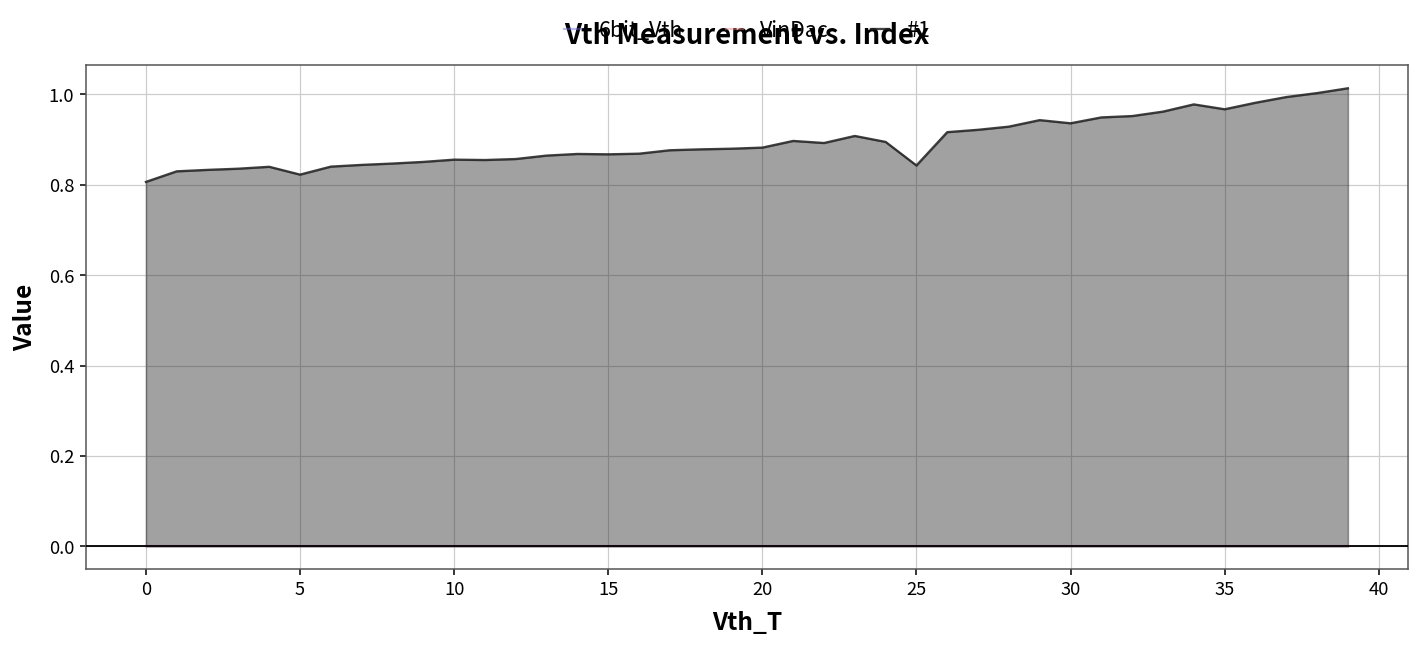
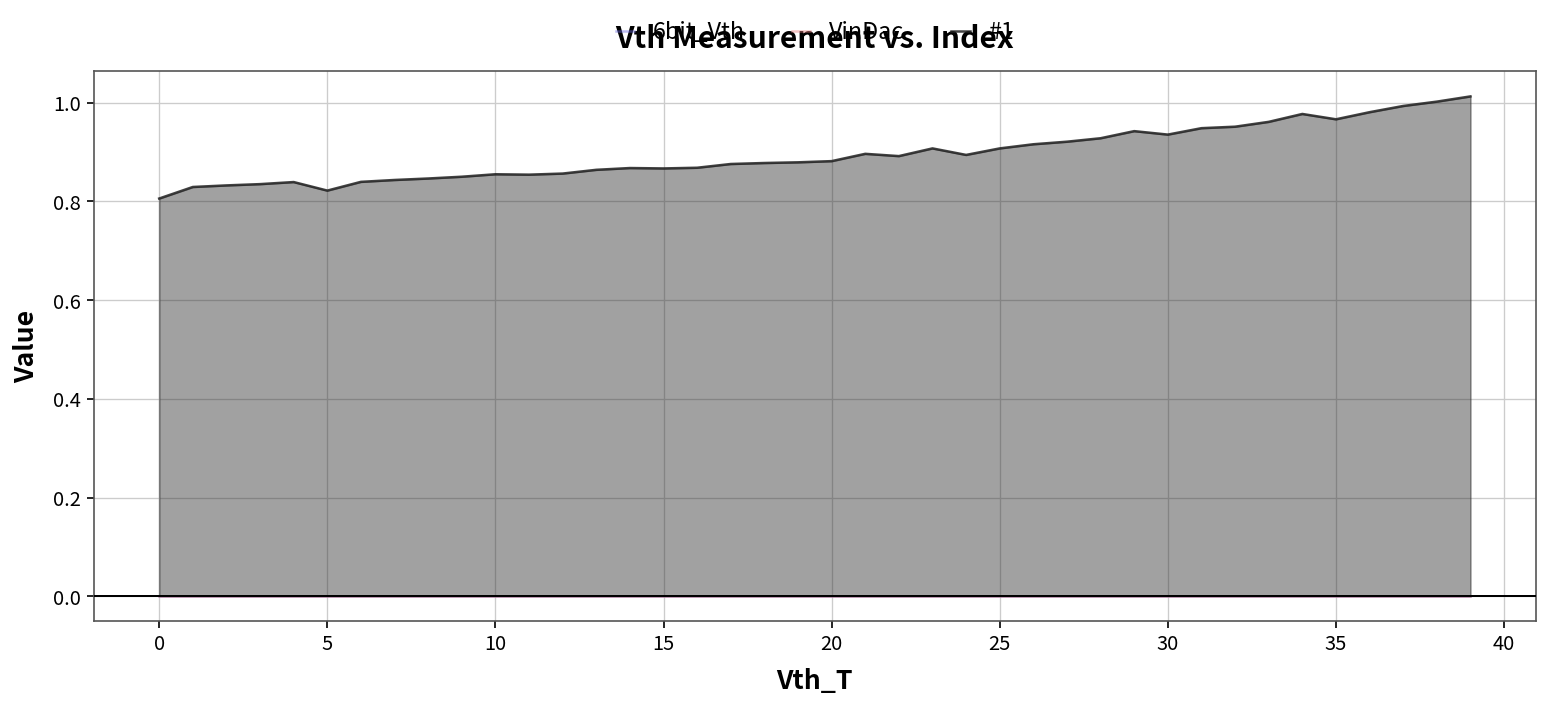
  {
    "VinDac": {
      "0": 0.00,
      "5": 0.00,
      "10": 0.00,
      "15": 0.00,
      "20": 0.00,
      "25": 0.00,
      "30": 0.00,
      "35": 0.00
    },
    "#1": {
      "0": 0.81,
      "5": 0.82,
      "10": 0.86,
      "15": 0.87,
      "20": 0.88,
-     "25": 0.84,
+     "25": 0.91,
      "30": 0.94,
      "35": 0.97
    }
  }
